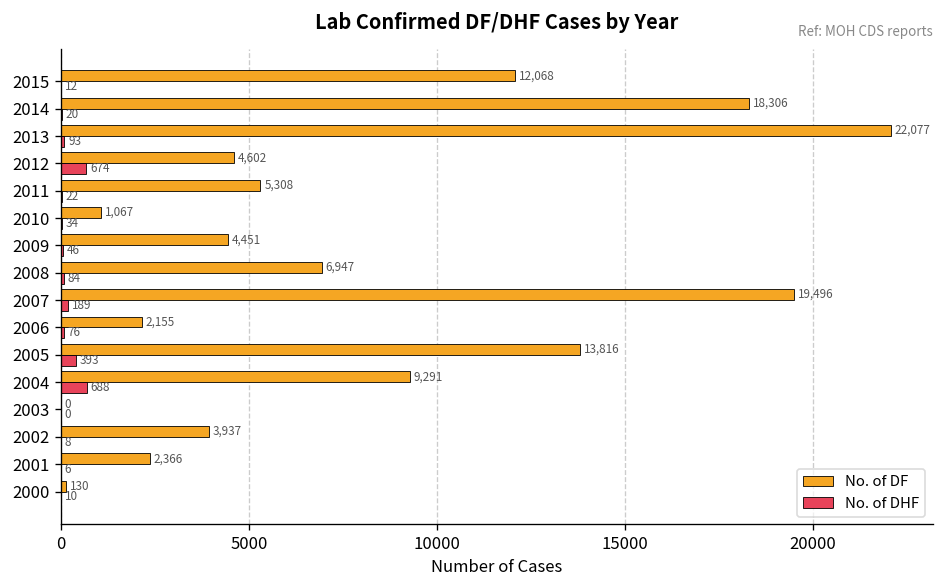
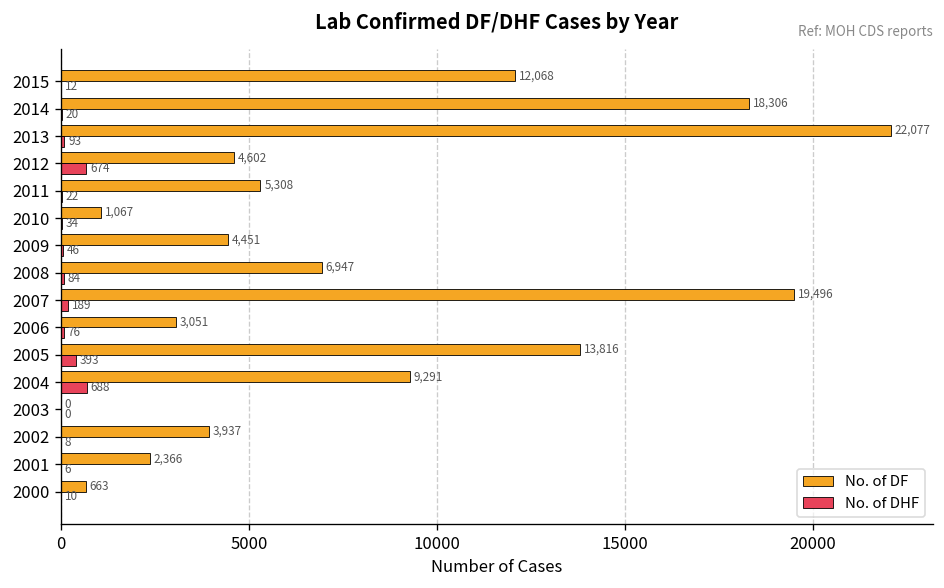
  {
    "No. of DF": {
      "2015": "12,068",
      "2014": "18,306",
      "2013": "22,077",
      "2012": "4,602",
      "2011": "5,308",
      "2010": "1,067",
      "2009": "4,451",
      "2008": "6,947",
      "2007": "19,496",
-     "2006": "2,155",
+     "2006": "3,051",
      "2005": "13,816",
      "2004": "9,291",
      "2003": "0",
      "2002": "3,937",
      "2001": "2,366",
-     "2000": "130"
+     "2000": "663"
    },
    "No. of DHF": {
      "2015": "12",
      "2014": "20",
      "2013": "93",
      "2012": "674",
      "2011": "22",
      "2010": "34",
      "2009": "46",
      "2008": "84",
      "2007": "189",
      "2006": "76",
      "2005": "393",
      "2004": "688",
      "2003": "0",
      "2002": "8",
      "2001": "6",
      "2000": "10"
    }
  }
